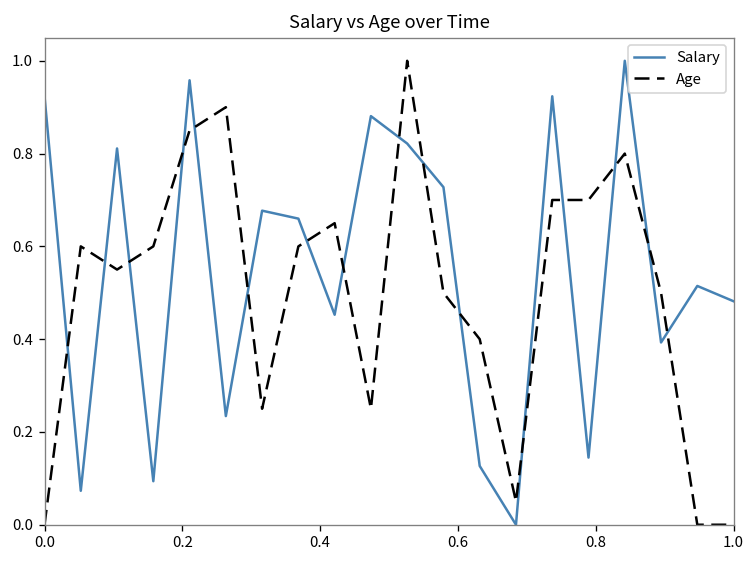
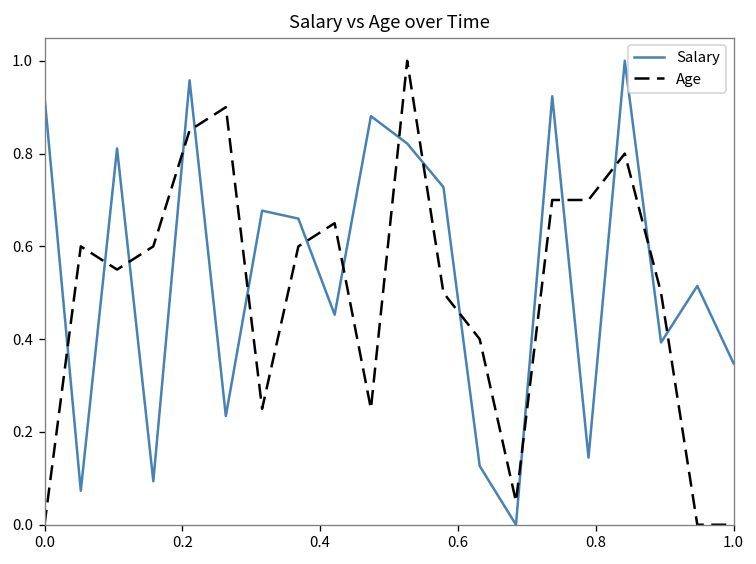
  {
    "Salary": {
      "0.0": 0.92,
-     "1.0": 0.48
+     "1.0": 0.35
    },
    "Age": {
      "0.0": 0.00,
      "1.0": 0.00
    }
  }
